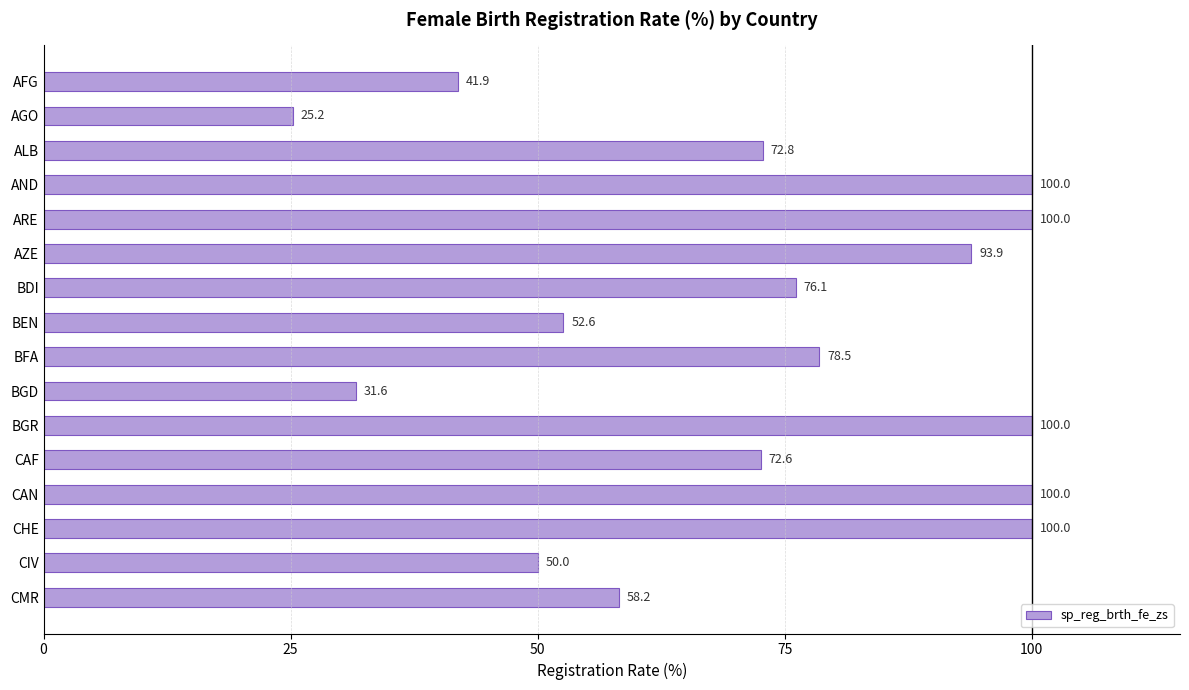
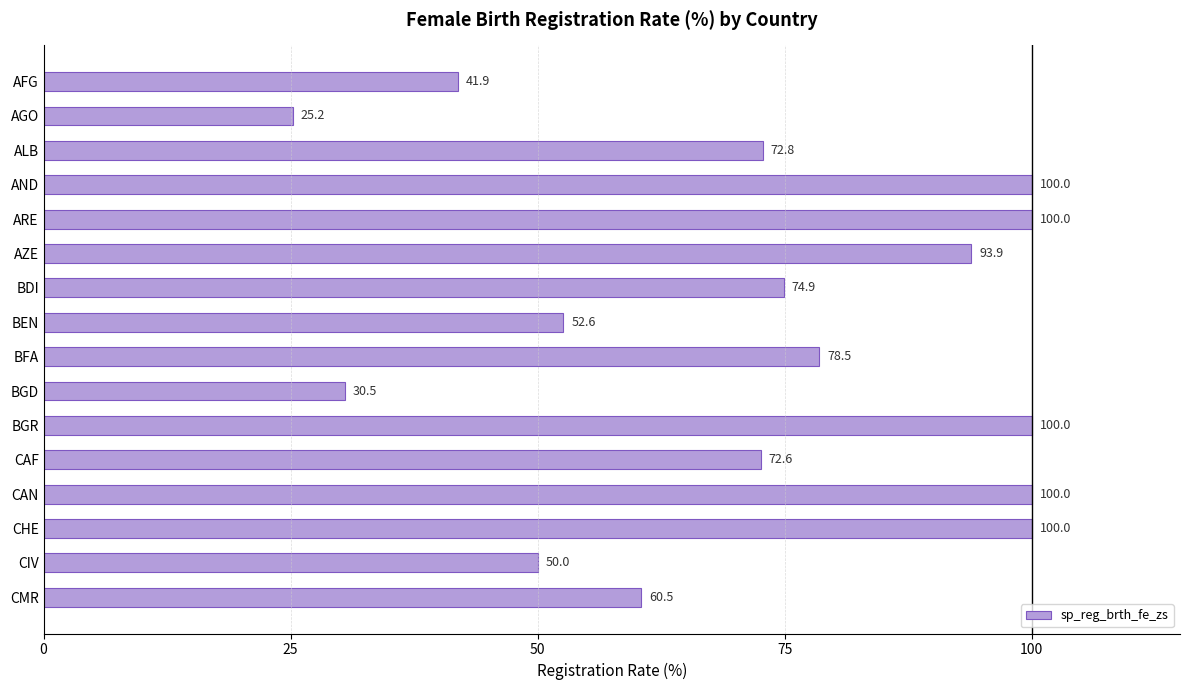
  {
    "AFG": 41.9,
    "AGO": 25.2,
    "ALB": 72.8,
    "AND": 100.0,
    "ARE": 100.0,
    "AZE": 93.9,
-   "BDI": 76.1,
+   "BDI": 74.9,
    "BEN": 52.6,
    "BFA": 78.5,
-   "BGD": 31.6,
+   "BGD": 30.5,
    "BGR": 100.0,
    "CAF": 72.6,
    "CAN": 100.0,
    "CHE": 100.0,
    "CIV": 50.0,
-   "CMR": 58.2
+   "CMR": 60.5
  }
